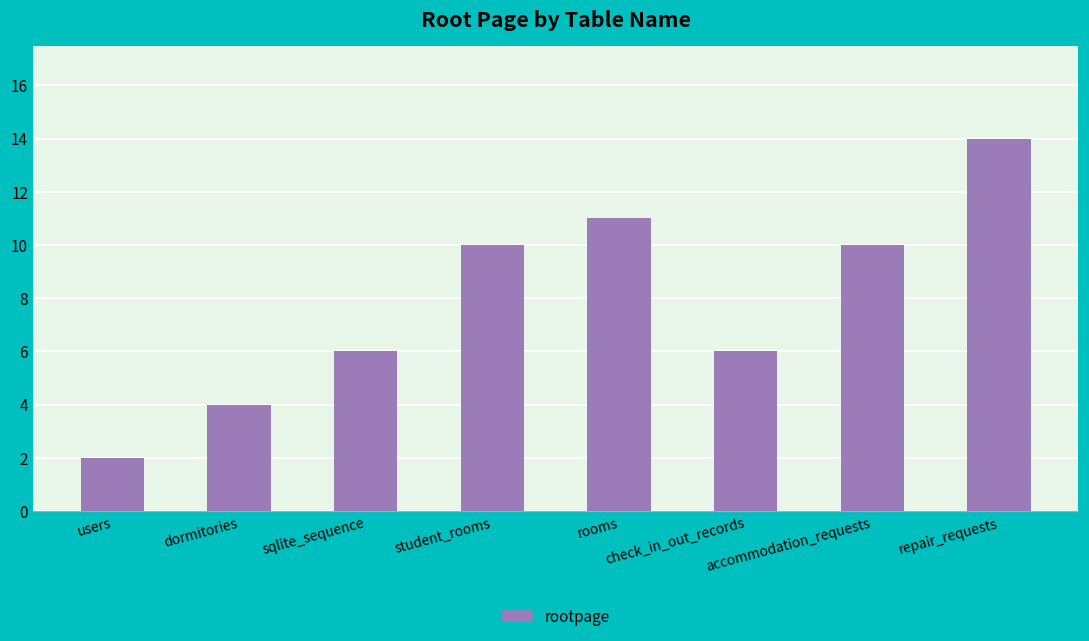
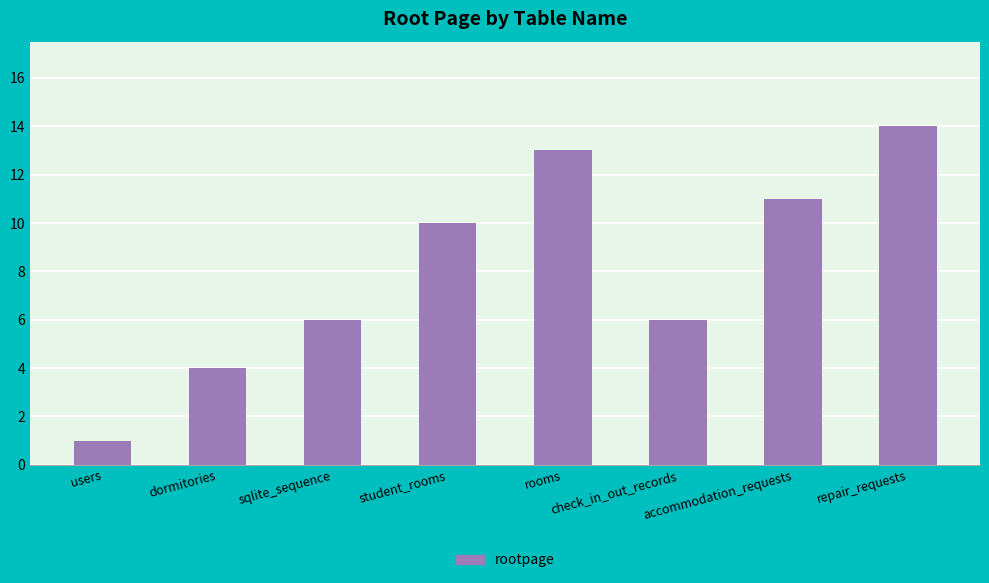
  {
-   "users": 2,
+   "users": 1,
    "dormitories": 4,
    "sqlite_sequence": 6,
    "student_rooms": 10,
-   "rooms": 11,
+   "rooms": 13,
    "check_in_out_records": 6,
-   "accommodation_requests": 10,
+   "accommodation_requests": 11,
    "repair_requests": 14
  }
